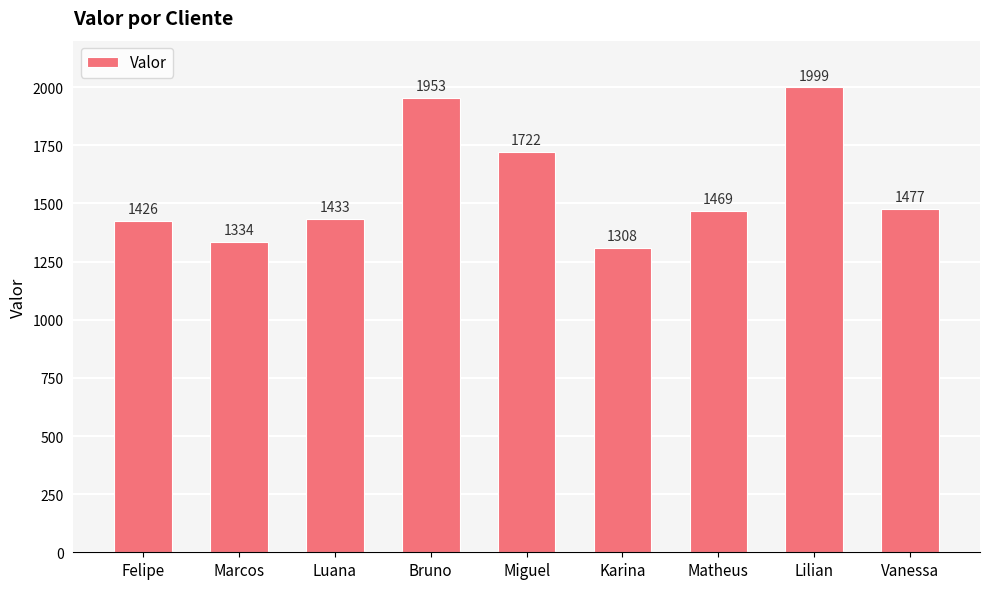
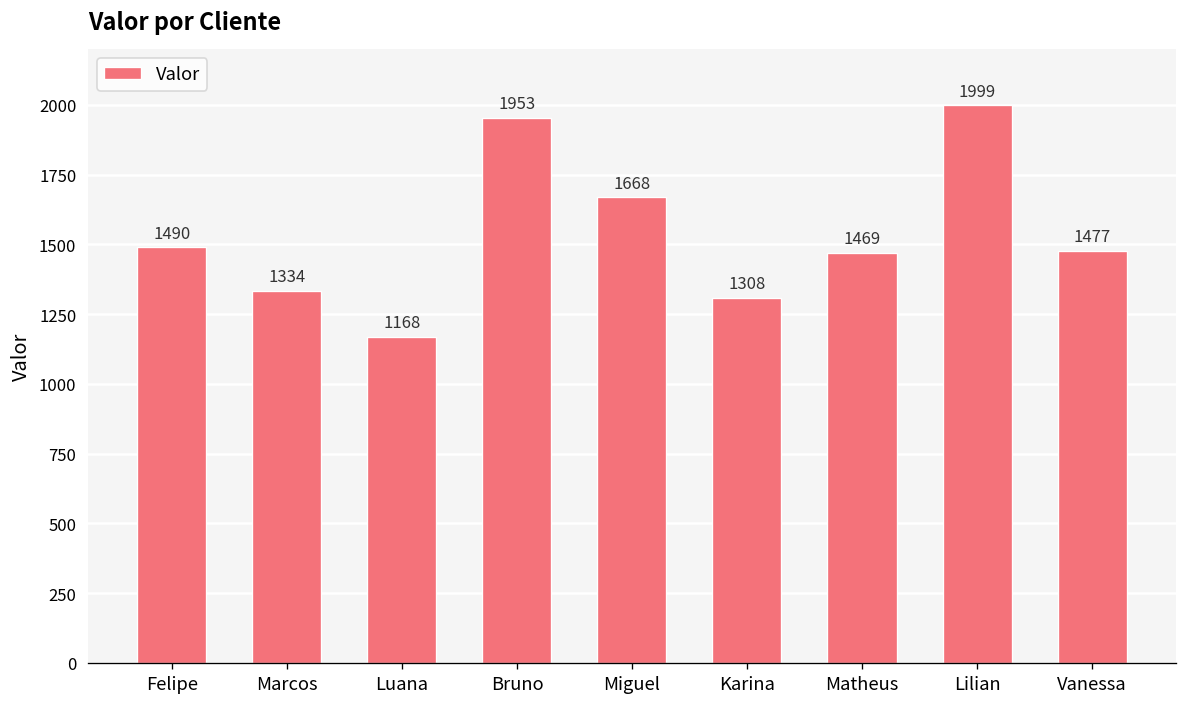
  {
-   "Felipe": 1426,
+   "Felipe": 1490,
    "Marcos": 1334,
-   "Luana": 1433,
+   "Luana": 1168,
    "Bruno": 1953,
-   "Miguel": 1722,
+   "Miguel": 1668,
    "Karina": 1308,
    "Matheus": 1469,
    "Lilian": 1999,
    "Vanessa": 1477
  }
